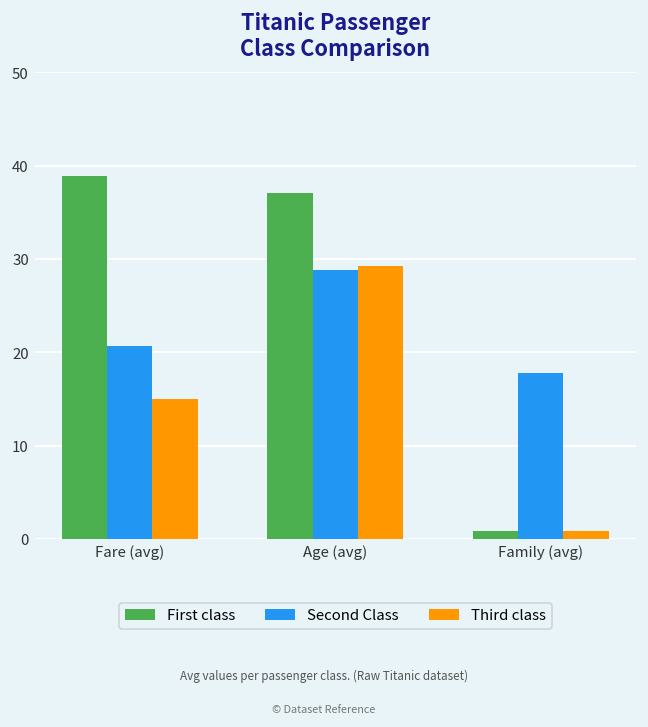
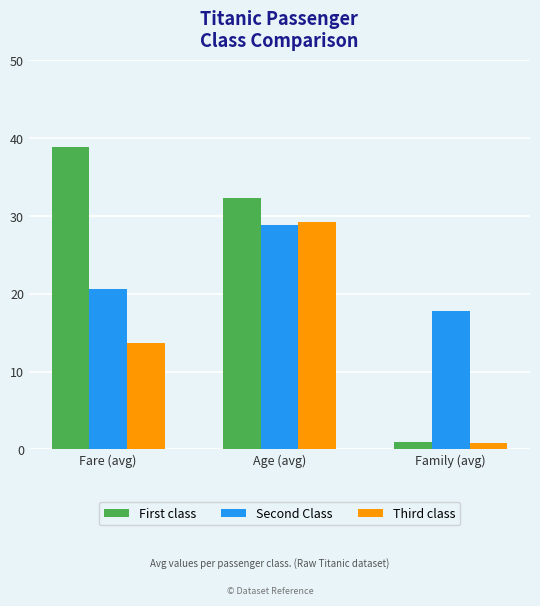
  {
    "First class": {
      "Fare (avg)": 39,
-     "Age (avg)": 37,
+     "Age (avg)": 32,
      "Family (avg)": 1
    },
    "Second Class": {
      "Fare (avg)": 21,
      "Age (avg)": 29,
      "Family (avg)": 18
    },
    "Third class": {
-     "Fare (avg)": 15,
+     "Fare (avg)": 14,
      "Age (avg)": 29,
      "Family (avg)": 1
    }
  }
